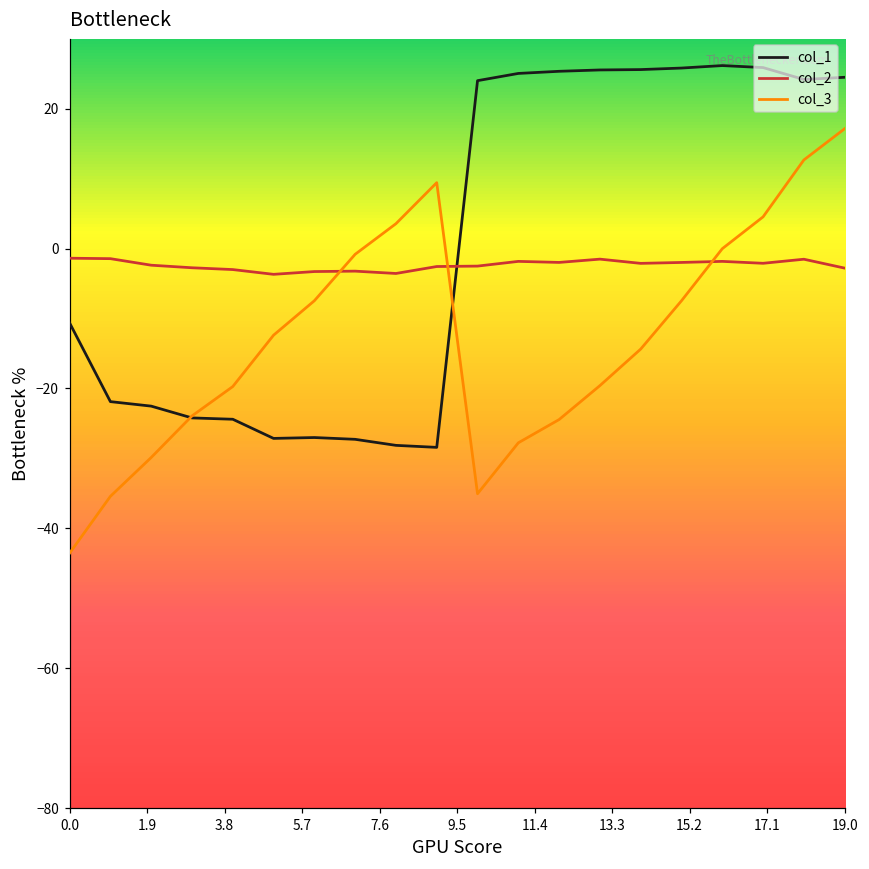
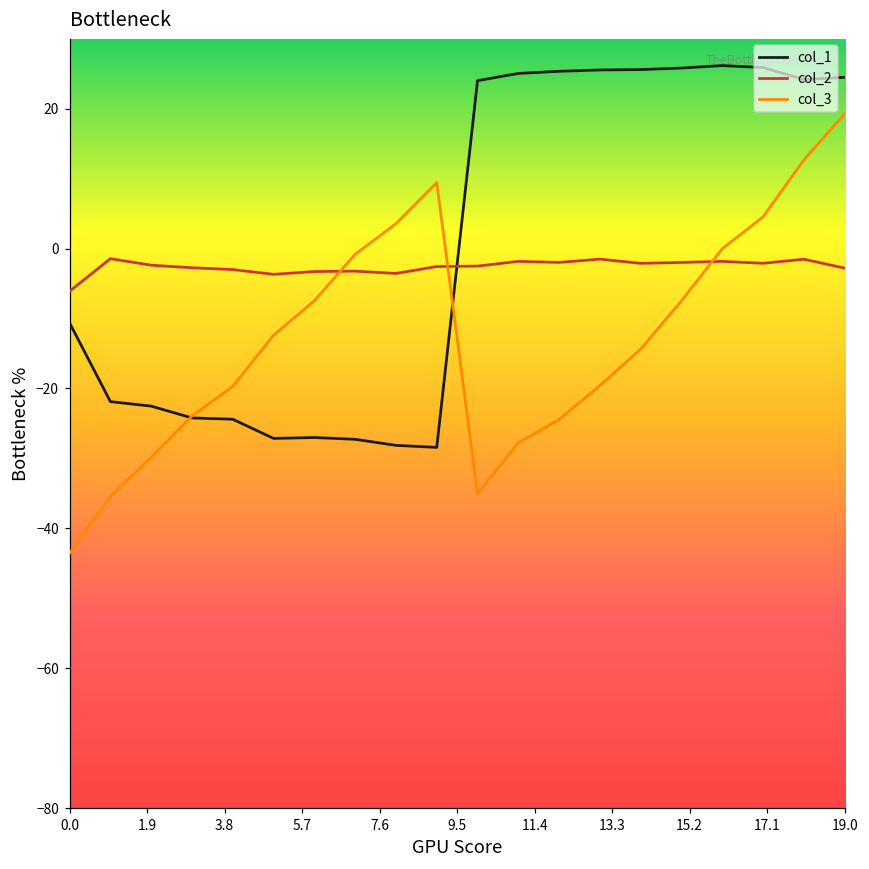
  {
    "col_1": {
      "0.0": -11,
      "19.0": 24
    },
    "col_2": {
-     "0.0": -1,
+     "0.0": -6,
      "19.0": -3
    },
    "col_3": {
      "0.0": -44,
-     "19.0": 17
+     "19.0": 19
    }
  }
